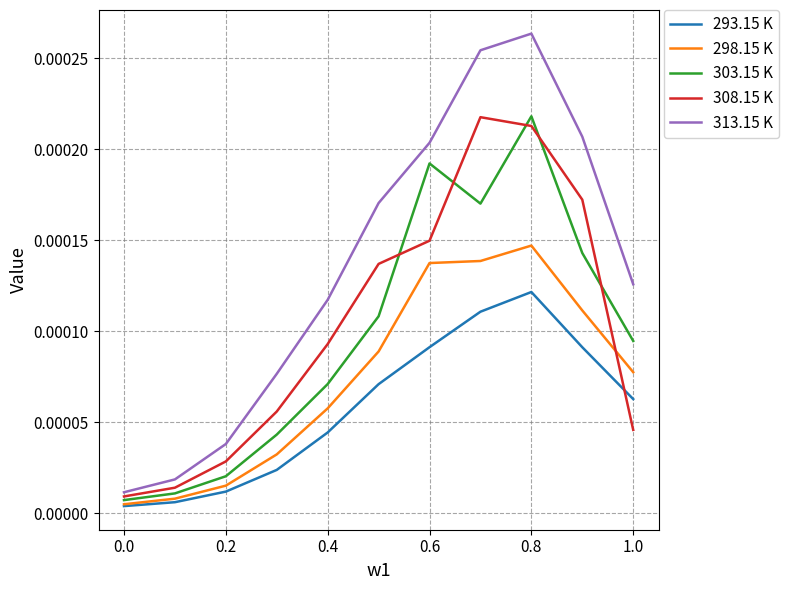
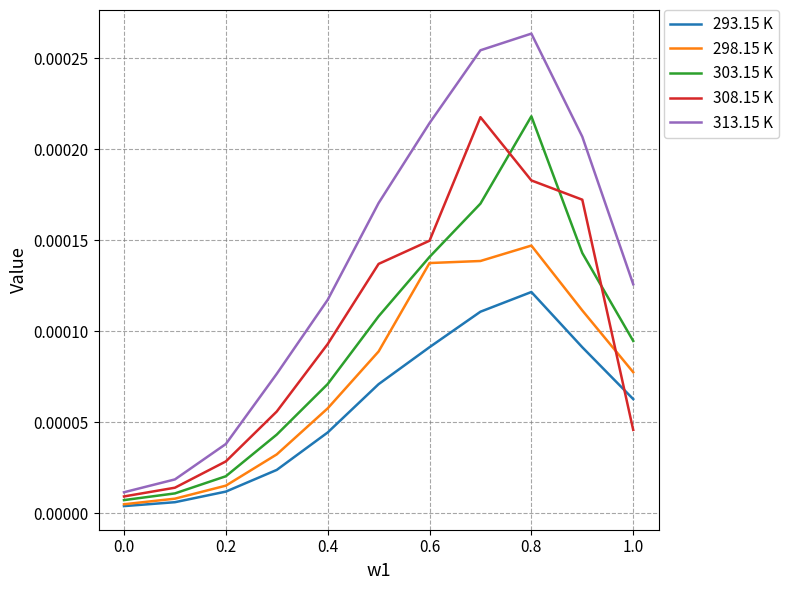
  {
    "293.15 K": {
      "0.2": 0.000012,
      "0.4": 0.000044,
      "0.6": 0.000091,
      "0.8": 0.000122,
      "1.0": 0.000063
    },
    "298.15 K": {
      "0.2": 0.000015,
      "0.4": 0.000058,
      "0.6": 0.000137,
      "0.8": 0.000147,
      "1.0": 0.000077
    },
    "303.15 K": {
      "0.0": 0.000007,
      "0.2": 0.000020,
      "0.4": 0.000071,
-     "0.6": 0.000192,
+     "0.6": 0.000141,
      "0.8": 0.000218,
      "1.0": 0.000095
    },
    "308.15 K": {
      "0.0": 0.000009,
      "0.2": 0.000028,
      "0.4": 0.000093,
      "0.6": 0.000150,
-     "0.8": 0.000213,
+     "0.8": 0.000183,
      "1.0": 0.000046
    },
    "313.15 K": {
      "0.0": 0.000011,
      "0.2": 0.000038,
      "0.4": 0.000117,
-     "0.6": 0.000204,
+     "0.6": 0.000214,
      "0.8": 0.000264,
      "1.0": 0.000126
    }
  }
